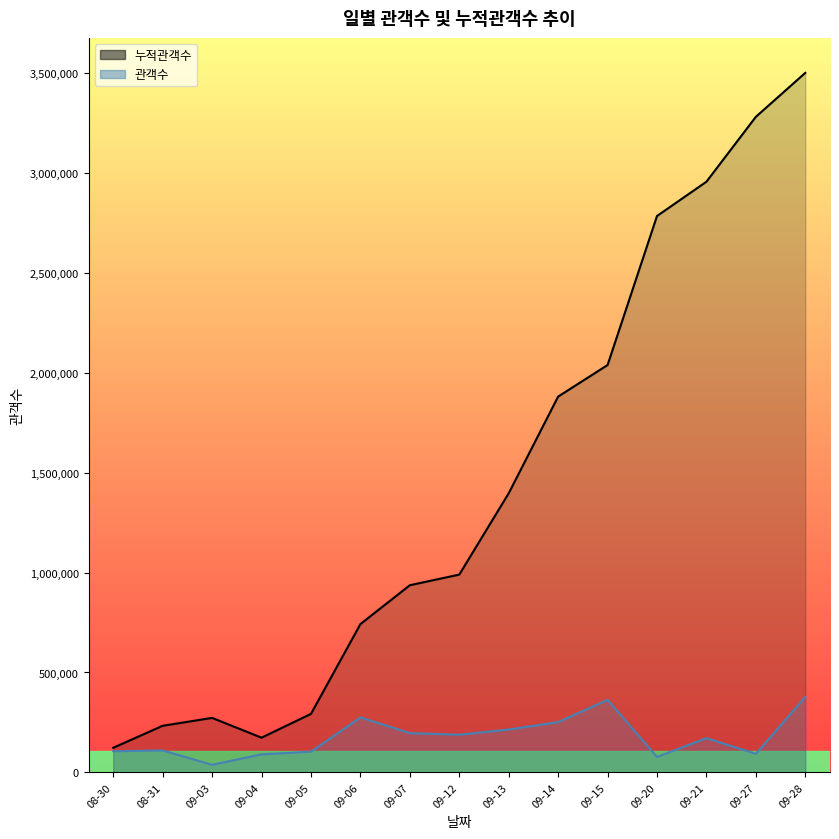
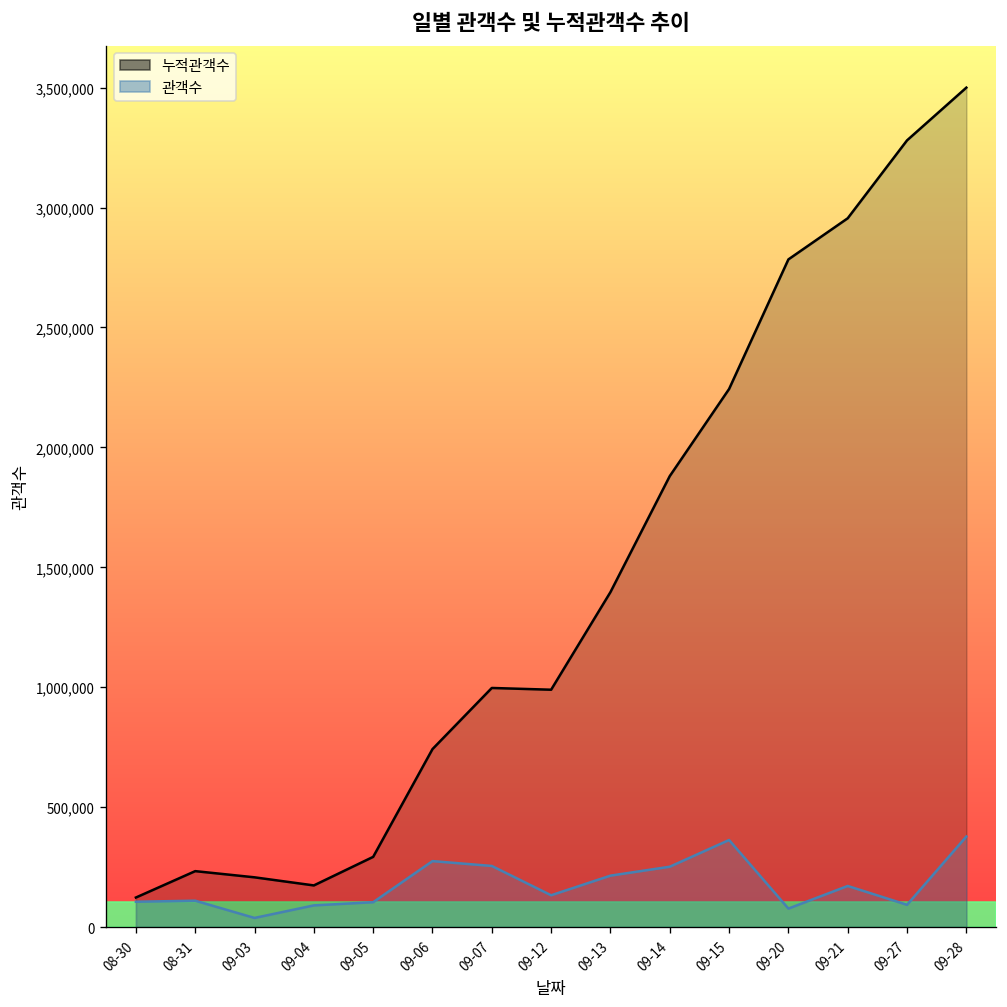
  {
    "누적관객수": {
      "08-30": "120,000",
      "08-31": "230,000",
-     "09-03": "270,000",
+     "09-03": "210,000",
      "09-04": "170,000",
      "09-05": "290,000",
      "09-06": "740,000",
-     "09-07": "940,000",
+     "09-07": "1,000,000",
      "09-12": "990,000",
      "09-13": "1,400,000",
      "09-14": "1,880,000",
-     "09-15": "2,040,000",
+     "09-15": "2,240,000",
      "09-20": "2,780,000",
      "09-21": "2,960,000",
      "09-27": "3,280,000",
      "09-28": "3,500,000"
    },
    "관객수": {
      "08-30": "110,000",
      "08-31": "110,000",
      "09-06": "280,000",
-     "09-07": "200,000",
-     "09-12": "190,000",
+     "09-07": "250,000",
+     "09-12": "130,000",
      "09-13": "210,000",
      "09-14": "250,000",
      "09-15": "360,000",
      "09-21": "170,000",
      "09-28": "380,000"
    }
  }
